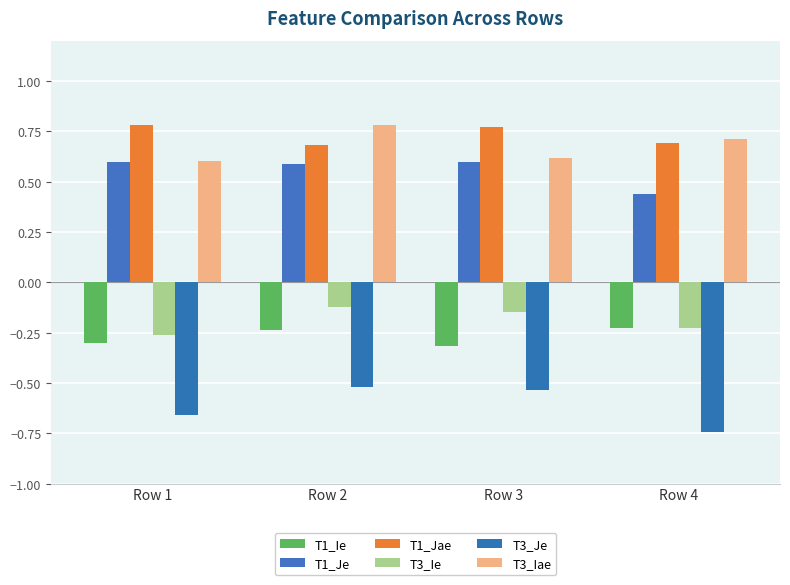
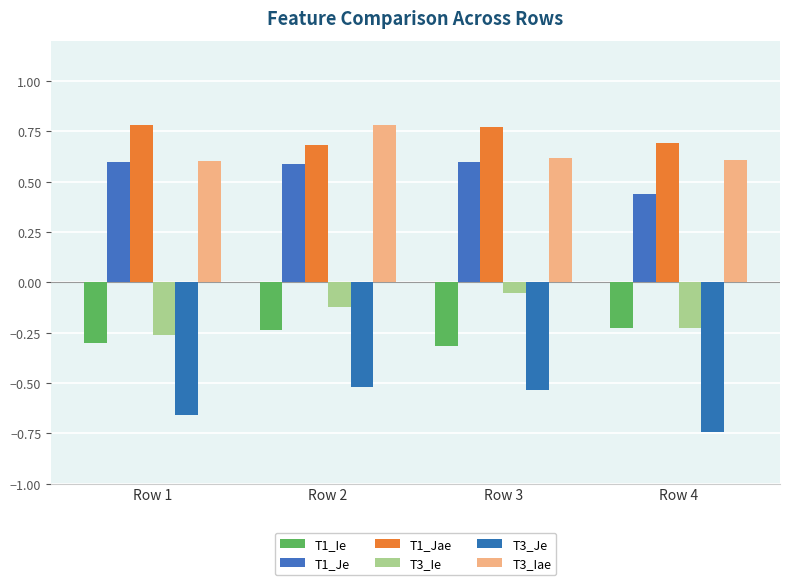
  {
    "T1_Ie": {
      "Row 1": -0.30,
      "Row 2": -0.24,
      "Row 3": -0.32,
      "Row 4": -0.23
    },
    "T1_Jae": {
      "Row 1": 0.78,
      "Row 2": 0.69,
      "Row 3": 0.77,
      "Row 4": 0.69
    },
    "T3_Ie": {
      "Row 1": -0.26,
      "Row 2": -0.12,
-     "Row 3": -0.14,
+     "Row 3": -0.05,
      "Row 4": -0.23
    },
    "T3_Iae": {
      "Row 1": 0.61,
      "Row 2": 0.78,
      "Row 3": 0.62,
-     "Row 4": 0.71
+     "Row 4": 0.61
    }
  }
